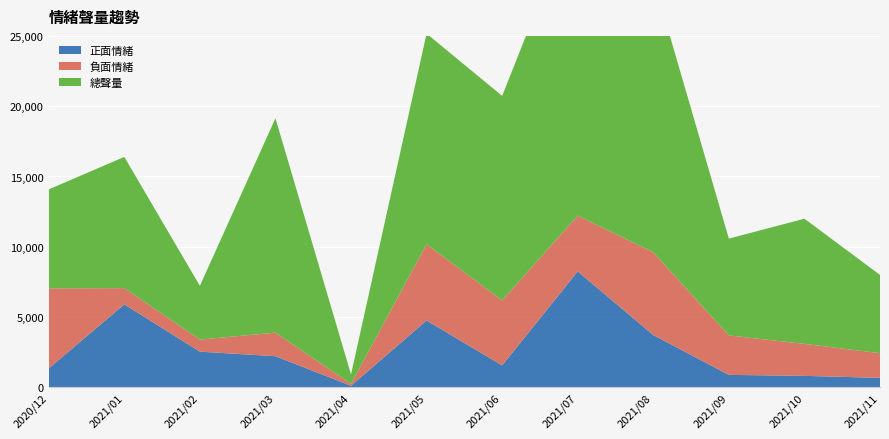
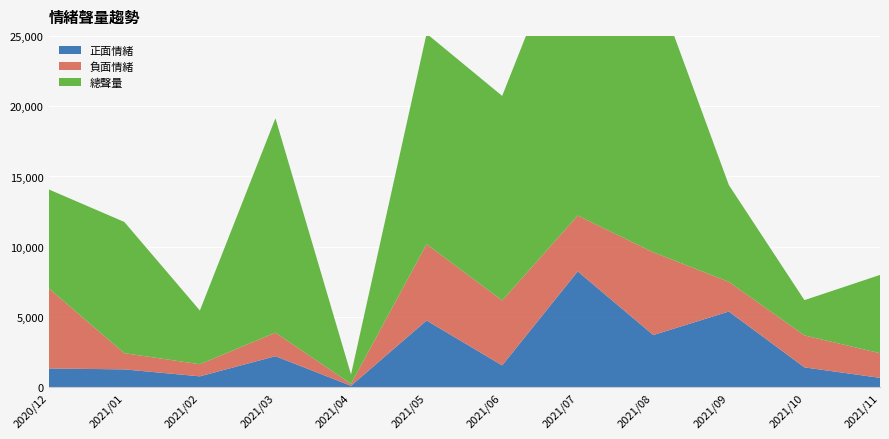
  {
    "正面情緒": {
      "2020/12": "1,300",
-     "2021/01": "5,900",
-     "2021/02": "2,500",
+     "2021/01": "1,300",
+     "2021/02": "800",
      "2021/03": "2,200",
      "2021/05": "4,800",
      "2021/06": "1,600",
      "2021/07": "8,200",
      "2021/08": "3,700",
-     "2021/09": "900",
-     "2021/10": "800",
+     "2021/09": "5,400",
+     "2021/10": "1,400",
      "2021/11": "700"
    },
    "負面情緒": {
      "2020/12": "5,700",
      "2021/01": "1,200",
      "2021/02": "900",
      "2021/03": "1,700",
      "2021/05": "5,400",
      "2021/06": "4,600",
      "2021/07": "4,000",
      "2021/08": "5,900",
-     "2021/09": "2,800",
+     "2021/09": "2,100",
      "2021/10": "2,300",
      "2021/11": "1,800"
    },
    "總聲量": {
      "2020/12": "7,000",
      "2021/01": "9,300",
      "2021/02": "3,800",
      "2021/03": "15,200",
      "2021/04": "700",
      "2021/06": "14,500",
      "2021/09": "6,900",
-     "2021/10": "8,900",
+     "2021/10": "2,500",
      "2021/11": "5,600"
    }
  }
